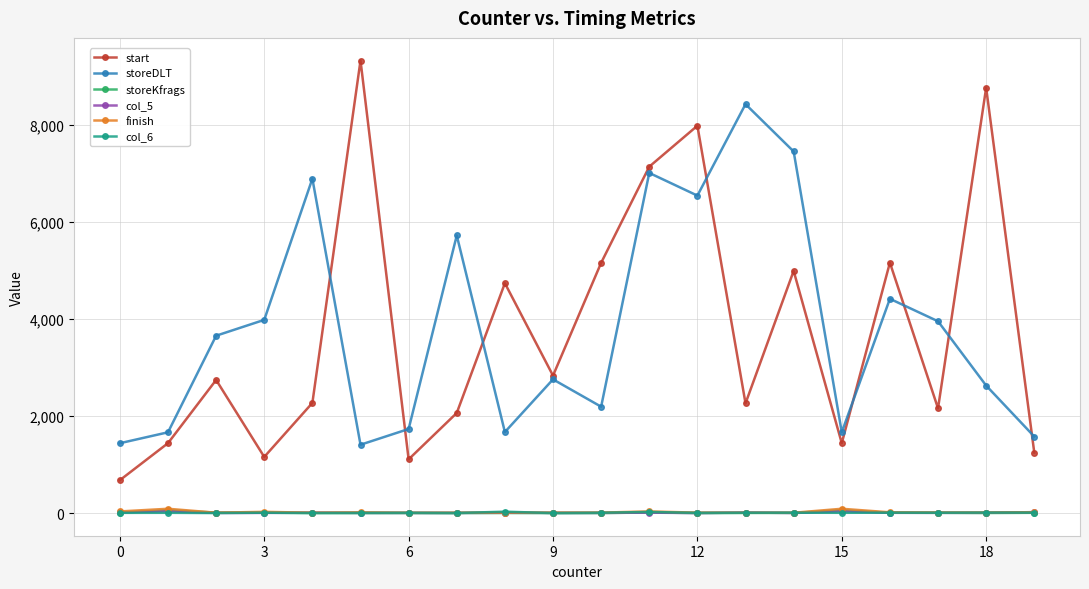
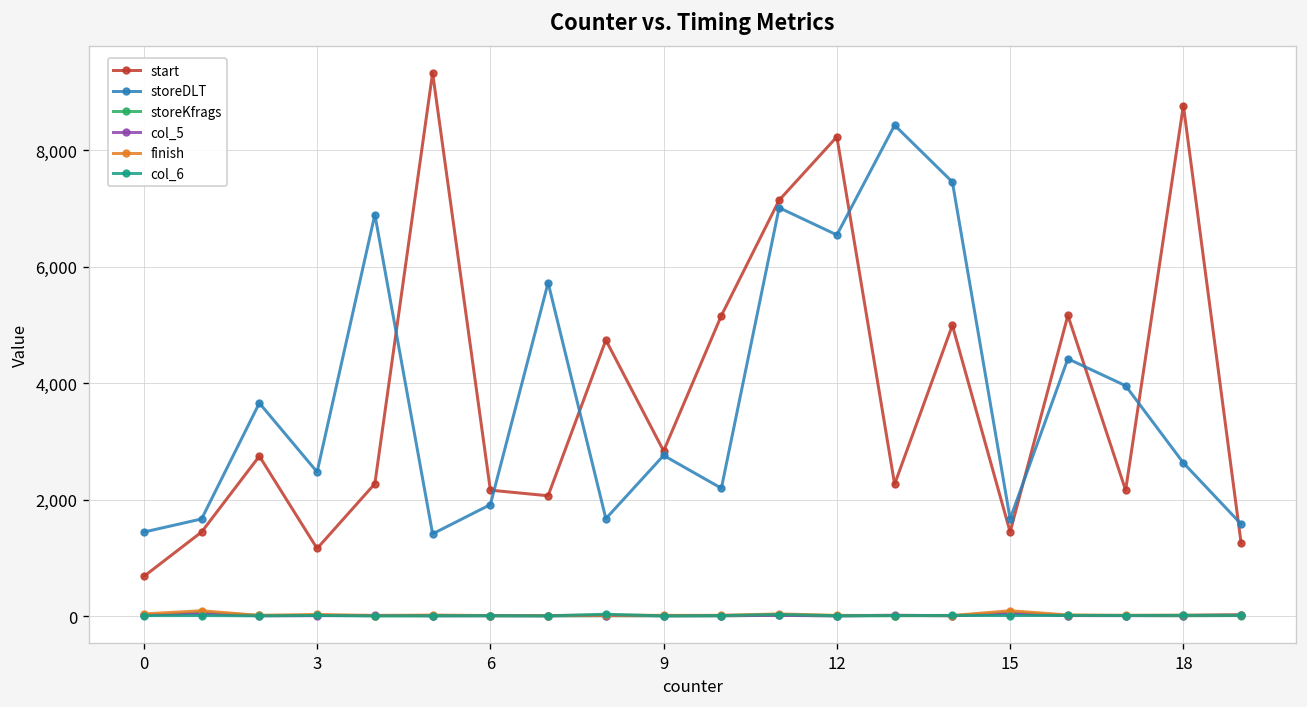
  {
    "start": {
      "0": "700",
      "3": "1,200",
-     "6": "1,100",
+     "6": "2,200",
      "9": "2,800",
-     "12": "8,000",
+     "12": "8,200",
      "15": "1,400",
      "18": "8,800"
    },
    "storeDLT": {
      "0": "1,400",
-     "3": "4,000",
-     "6": "1,700",
+     "3": "2,500",
+     "6": "1,900",
      "9": "2,800",
      "12": "6,500",
      "15": "1,700",
      "18": "2,600"
    }
  }
